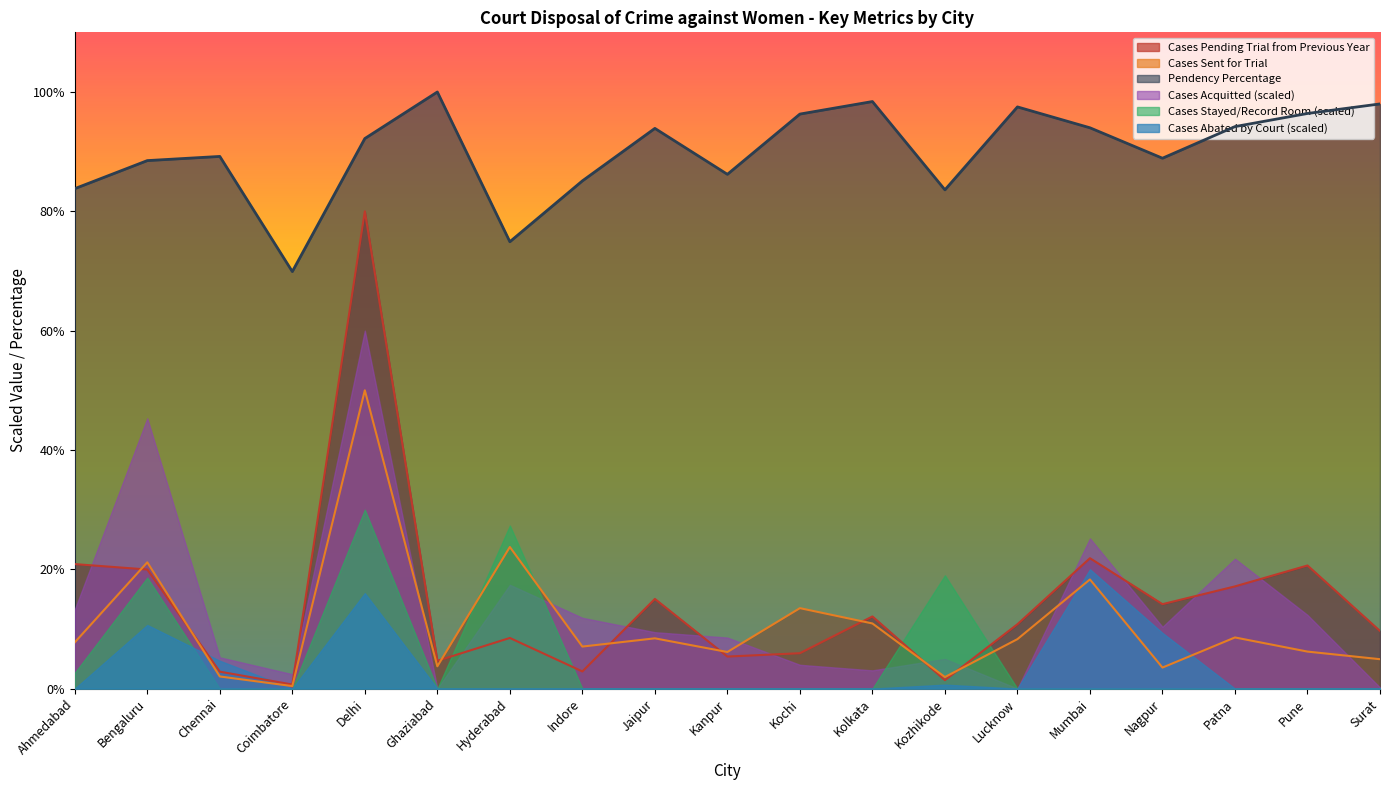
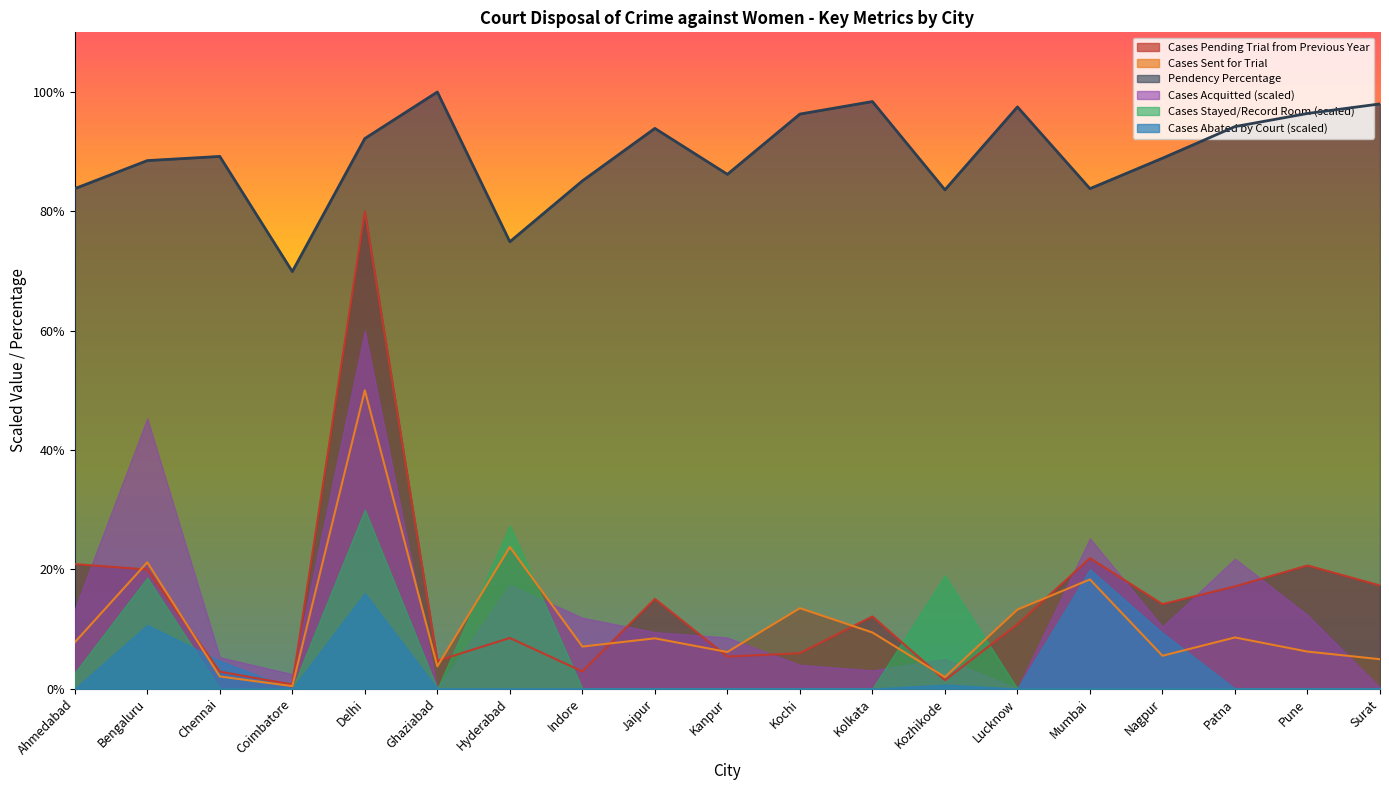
  {
    "Cases Pending Trial from Previous Year": {
      "Ahmedabad": "21%",
      "Bengaluru": "20%",
      "Chennai": "3%",
      "Delhi": "80%",
      "Ghaziabad": "5%",
      "Hyderabad": "8%",
      "Indore": "3%",
      "Jaipur": "15%",
      "Kanpur": "5%",
      "Kochi": "6%",
      "Kolkata": "12%",
      "Kozhikode": "1%",
      "Lucknow": "11%",
      "Mumbai": "22%",
      "Nagpur": "14%",
      "Patna": "17%",
      "Pune": "21%",
-     "Surat": "10%"
+     "Surat": "17%"
    },
    "Cases Sent for Trial": {
      "Ahmedabad": "8%",
      "Bengaluru": "21%",
      "Chennai": "2%",
      "Delhi": "50%",
      "Ghaziabad": "4%",
      "Hyderabad": "24%",
      "Indore": "7%",
      "Jaipur": "8%",
      "Kanpur": "6%",
      "Kochi": "13%",
-     "Kolkata": "11%",
+     "Kolkata": "9%",
      "Kozhikode": "2%",
-     "Lucknow": "8%",
+     "Lucknow": "13%",
      "Mumbai": "18%",
-     "Nagpur": "4%",
+     "Nagpur": "6%",
      "Patna": "9%",
      "Pune": "6%",
      "Surat": "5%"
    },
    "Pendency Percentage": {
      "Ahmedabad": "84%",
      "Bengaluru": "89%",
      "Chennai": "89%",
      "Coimbatore": "70%",
      "Delhi": "92%",
      "Ghaziabad": "100%",
      "Hyderabad": "75%",
      "Indore": "85%",
      "Jaipur": "94%",
      "Kanpur": "86%",
      "Kochi": "96%",
      "Kolkata": "98%",
      "Kozhikode": "84%",
      "Lucknow": "98%",
-     "Mumbai": "94%",
+     "Mumbai": "84%",
      "Nagpur": "89%",
      "Surat": "98%"
    },
    "Cases Acquitted (scaled)": {
      "Ahmedabad": "13%",
      "Bengaluru": "45%",
      "Chennai": "5%",
      "Coimbatore": "2%",
      "Delhi": "60%",
      "Hyderabad": "17%",
      "Indore": "12%",
      "Jaipur": "9%",
      "Kanpur": "9%",
      "Kochi": "4%",
      "Kolkata": "3%",
      "Kozhikode": "5%",
      "Mumbai": "25%",
      "Nagpur": "10%",
      "Patna": "22%",
      "Pune": "12%"
    },
    "Cases Stayed/Record Room (scaled)": {
      "Ahmedabad": "3%",
      "Bengaluru": "19%",
      "Chennai": "0%",
      "Delhi": "30%",
      "Hyderabad": "27%",
      "Kozhikode": "19%",
      "Mumbai": "0%",
      "Nagpur": "0%"
    },
    "Cases Abated by Court (scaled)": {
      "Ahmedabad": "0%",
      "Bengaluru": "11%",
      "Chennai": "5%",
      "Delhi": "16%",
      "Hyderabad": "0%",
      "Kozhikode": "1%",
      "Mumbai": "20%",
      "Nagpur": "9%"
    }
  }
